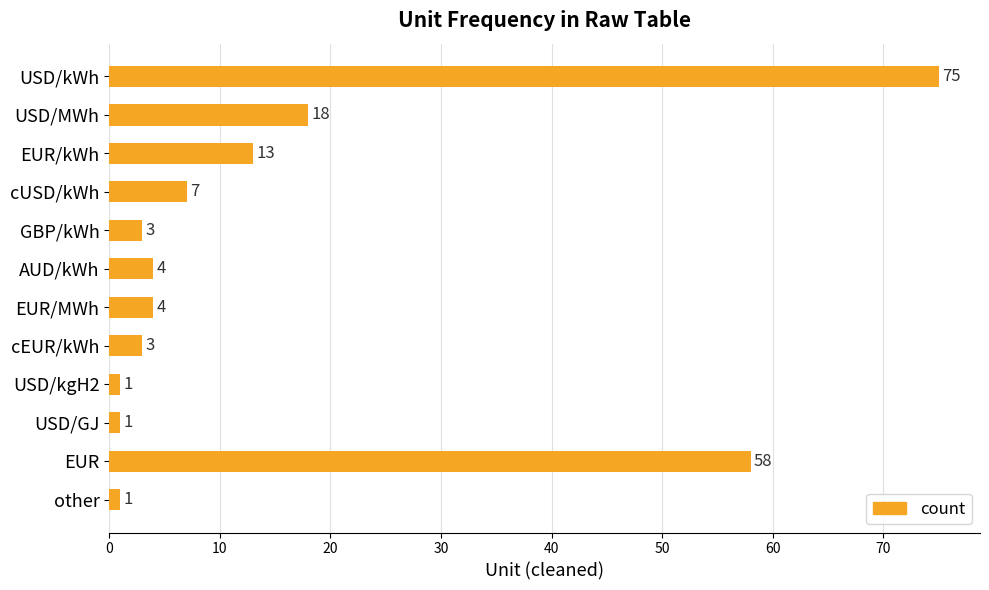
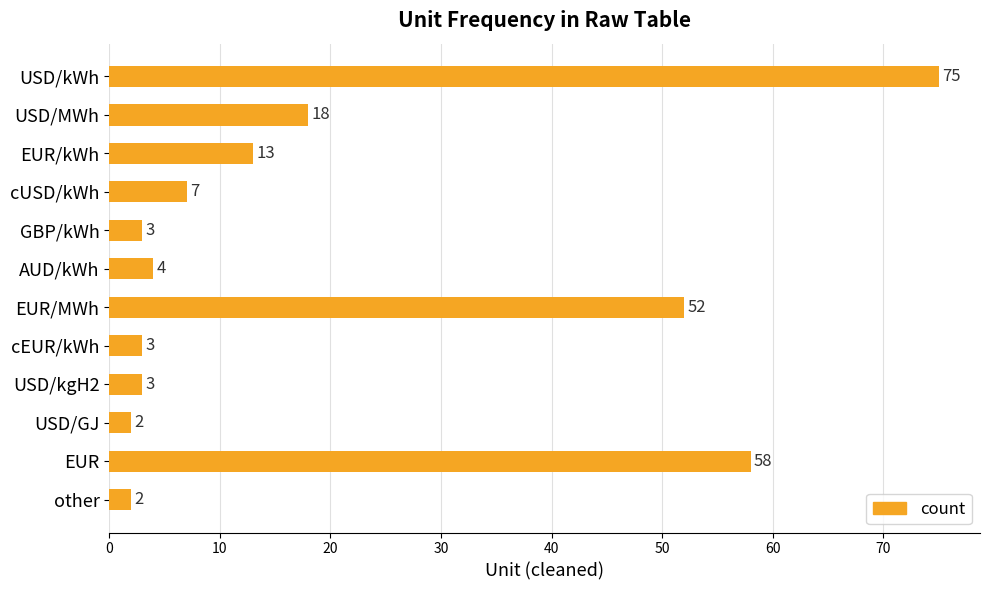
  {
    "USD/kWh": 75,
    "USD/MWh": 18,
    "EUR/kWh": 13,
    "cUSD/kWh": 7,
    "GBP/kWh": 3,
    "AUD/kWh": 4,
-   "EUR/MWh": 4,
+   "EUR/MWh": 52,
    "cEUR/kWh": 3,
-   "USD/kgH2": 1,
-   "USD/GJ": 1,
+   "USD/kgH2": 3,
+   "USD/GJ": 2,
    "EUR": 58,
-   "other": 1
+   "other": 2
  }
